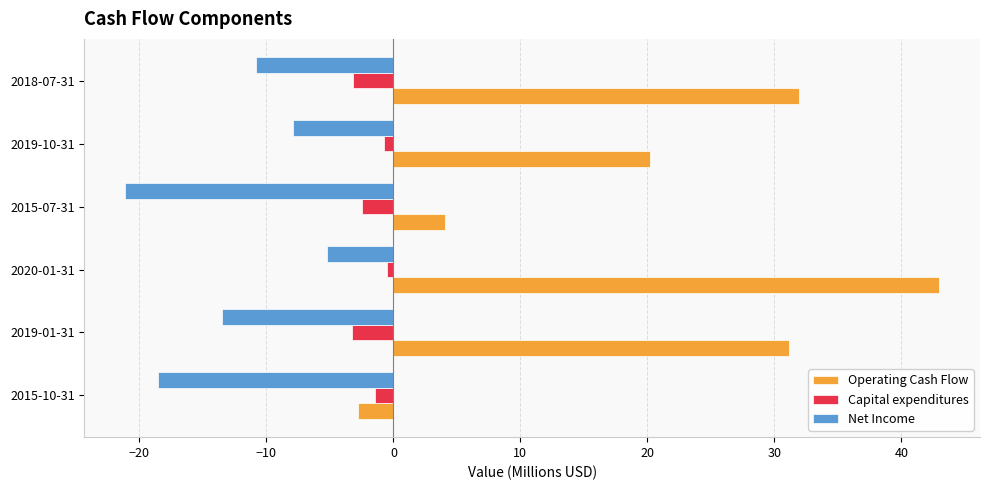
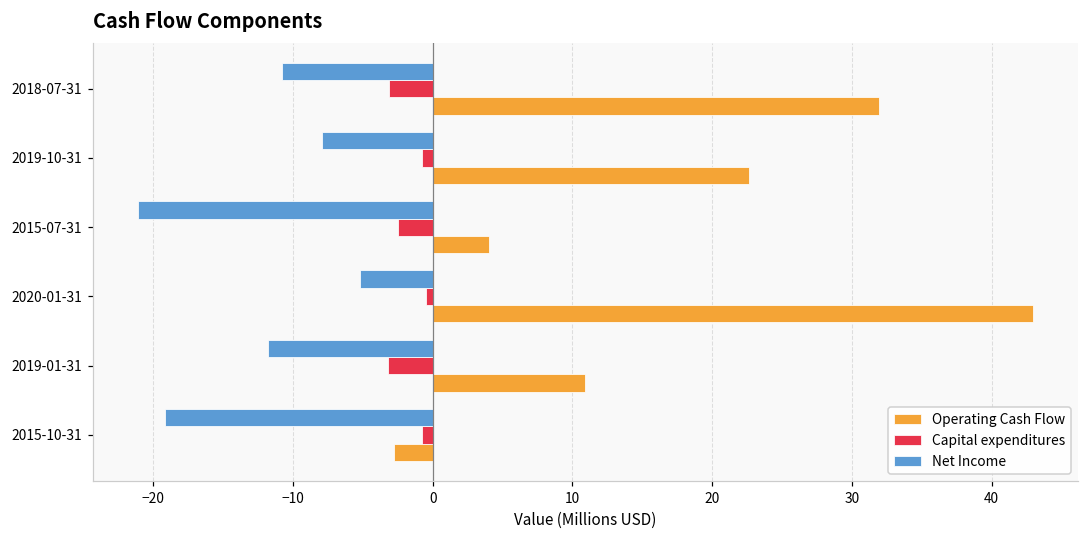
  {
    "Operating Cash Flow": {
      "2018-07-31": 31.9,
-     "2019-10-31": 20.2,
+     "2019-10-31": 22.6,
      "2015-07-31": 4.1,
      "2020-01-31": 43.0,
-     "2019-01-31": 31.2,
+     "2019-01-31": 10.9,
      "2015-10-31": -2.8
    },
    "Capital expenditures": {
      "2018-07-31": -3.2,
      "2019-10-31": -0.8,
      "2015-07-31": -2.5,
      "2020-01-31": -0.5,
      "2019-01-31": -3.2,
-     "2015-10-31": -1.5
+     "2015-10-31": -0.8
    },
    "Net Income": {
      "2018-07-31": -10.8,
      "2019-10-31": -7.9,
      "2015-07-31": -21.1,
      "2020-01-31": -5.2,
-     "2019-01-31": -13.5,
-     "2015-10-31": -18.5
+     "2019-01-31": -11.8,
+     "2015-10-31": -19.2
    }
  }
